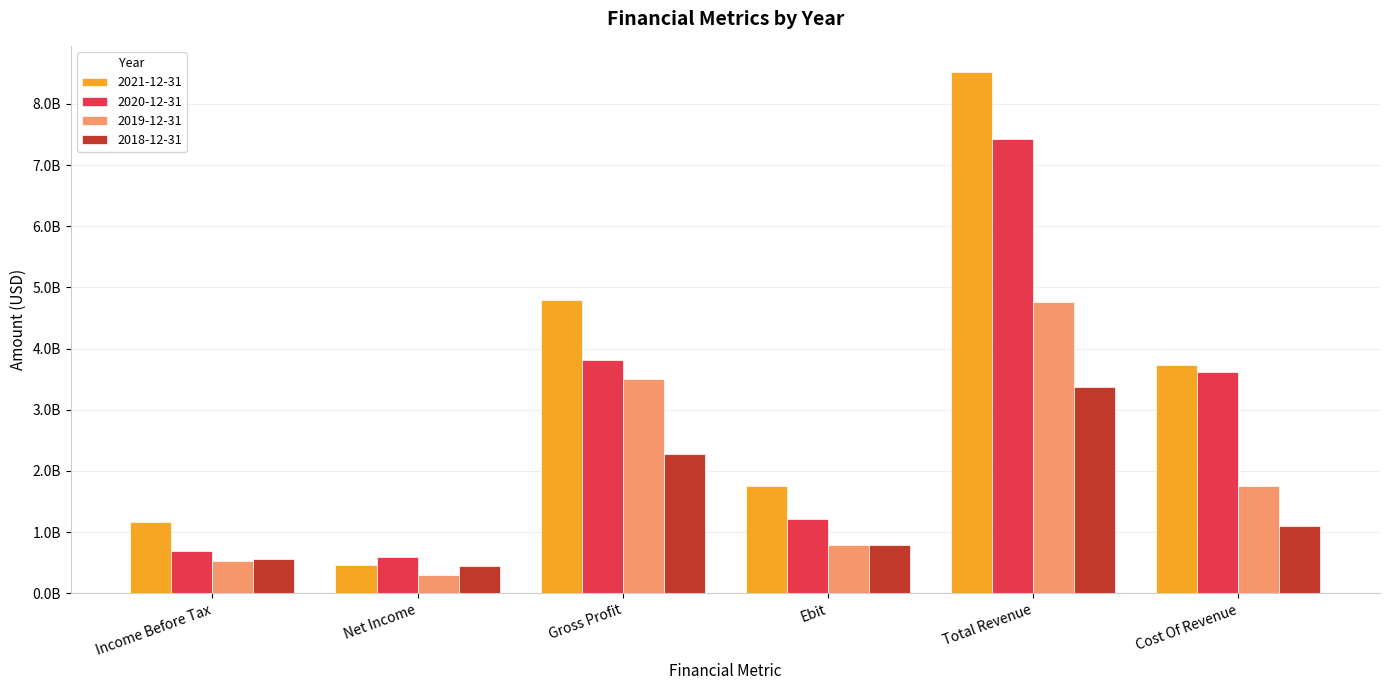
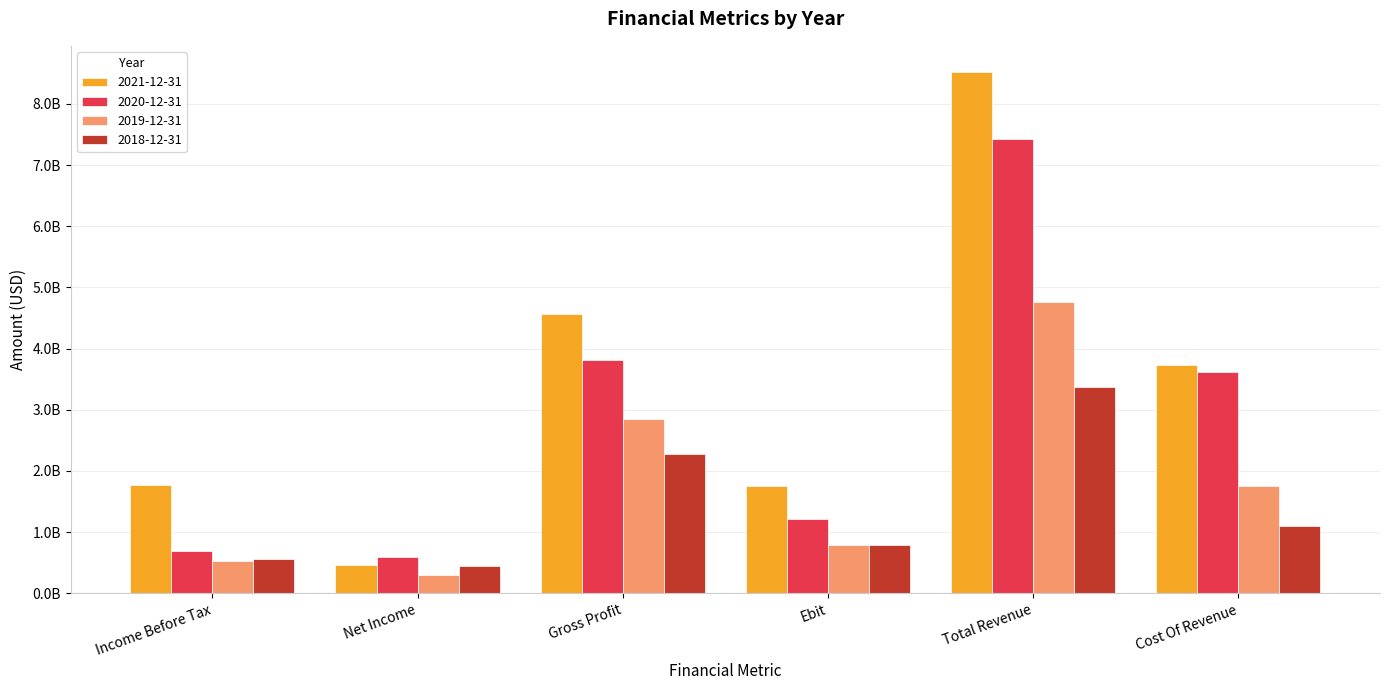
  {
    "2021-12-31": {
-     "Income Before Tax": 1200000000,
+     "Income Before Tax": 1800000000,
      "Net Income": 500000000,
-     "Gross Profit": 4800000000,
+     "Gross Profit": 4600000000,
      "Ebit": 1800000000,
      "Total Revenue": 8500000000,
      "Cost Of Revenue": 3700000000
    },
    "2019-12-31": {
      "Income Before Tax": 500000000,
      "Net Income": 300000000,
-     "Gross Profit": 3500000000,
+     "Gross Profit": 2900000000,
      "Ebit": 800000000,
      "Total Revenue": 4800000000,
      "Cost Of Revenue": 1800000000
    }
  }
